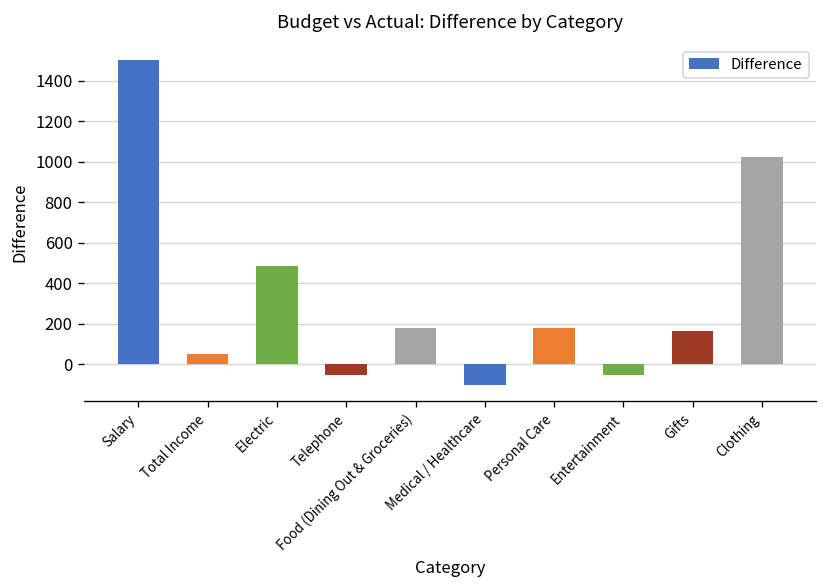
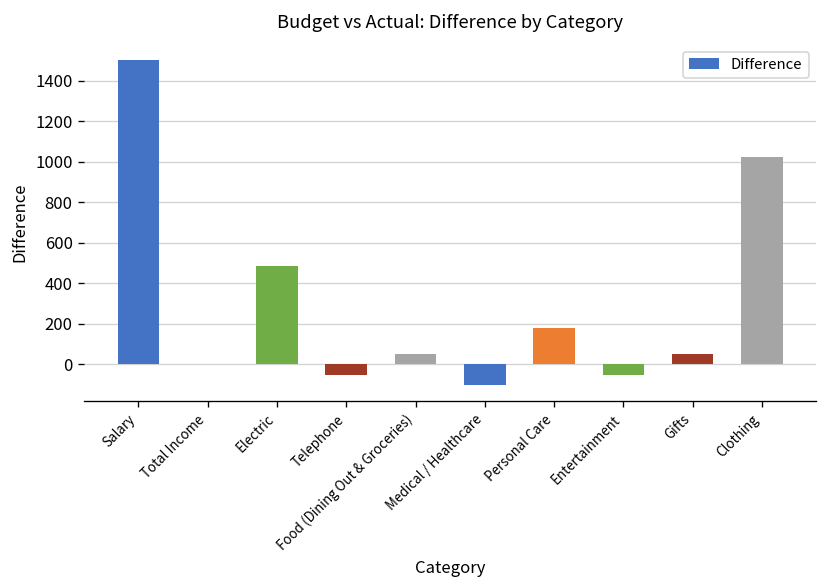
  {
    "Salary": 1500,
-   "Total Income": 50,
+   "Total Income": 0,
    "Electric": 490,
    "Telephone": -50,
-   "Food (Dining Out & Groceries)": 180,
+   "Food (Dining Out & Groceries)": 50,
    "Medical / Healthcare": -100,
    "Personal Care": 180,
    "Entertainment": -50,
-   "Gifts": 160,
+   "Gifts": 50,
    "Clothing": 1020
  }
